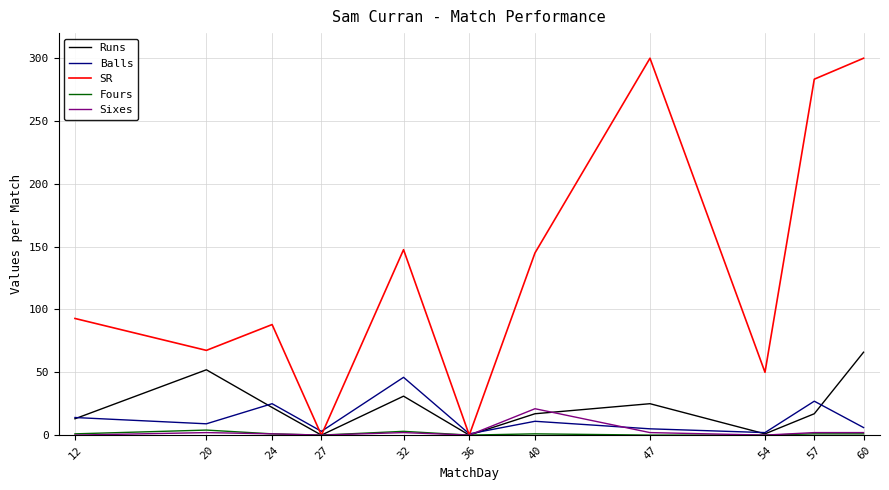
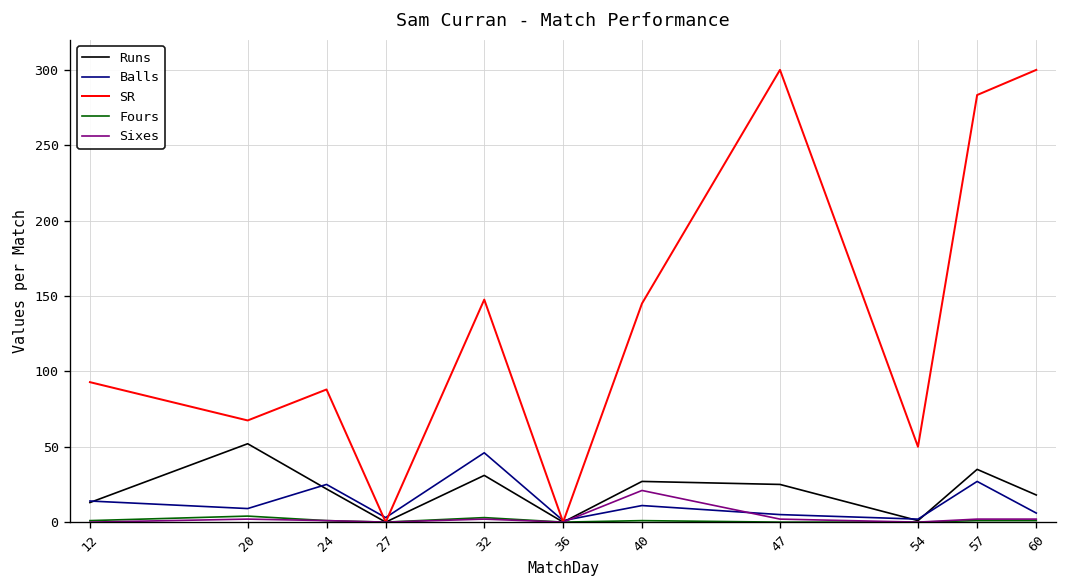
  {
    "Runs": {
      "20": 52,
      "24": 22,
      "32": 31,
-     "40": 17,
+     "40": 27,
      "47": 25,
-     "57": 17,
-     "60": 66
+     "57": 35,
+     "60": 18
    },
    "Balls": {
      "20": 9,
      "24": 25,
      "27": 3,
      "32": 46,
      "40": 11,
      "47": 5,
      "57": 27,
      "60": 6
    },
    "SR": {
      "12": 93,
      "20": 67,
      "24": 88,
      "32": 148,
      "40": 145,
      "47": 300,
      "54": 50,
      "57": 283,
      "60": 300
    },
    "Fours": {
      "40": 1
    },
    "Sixes": {
      "40": 21
    }
  }
